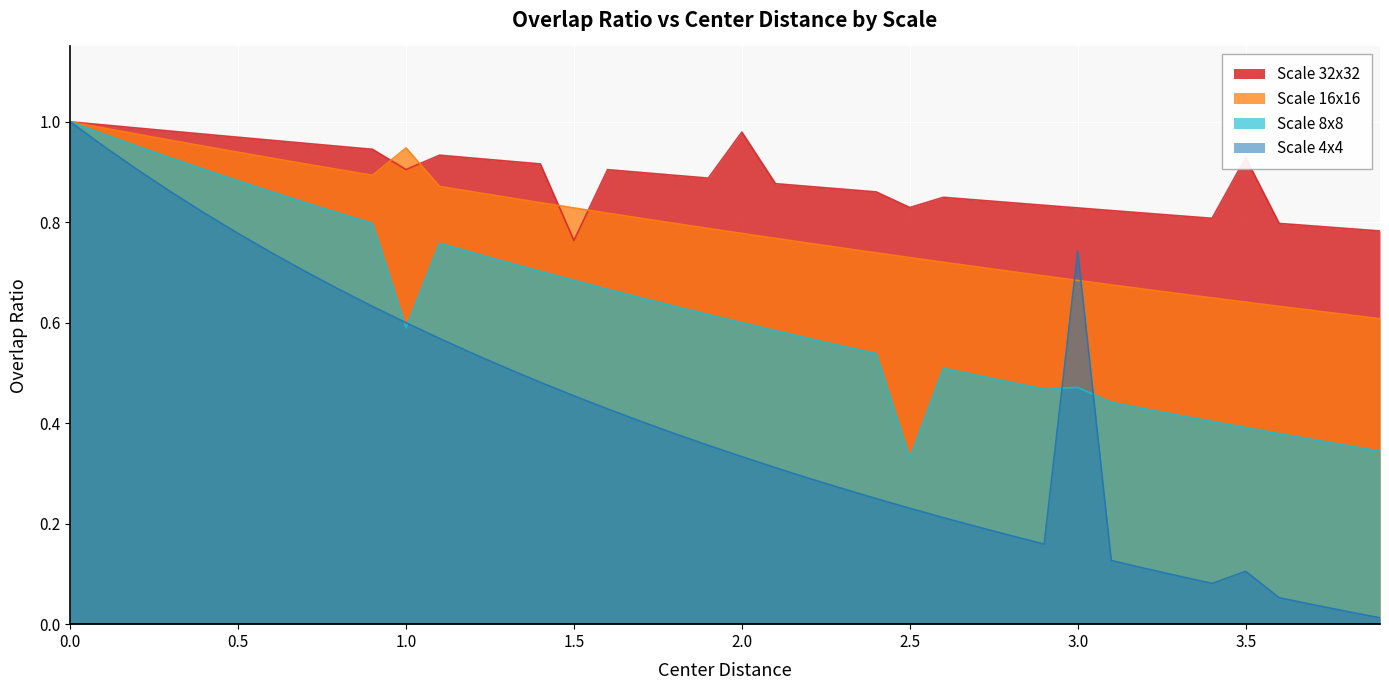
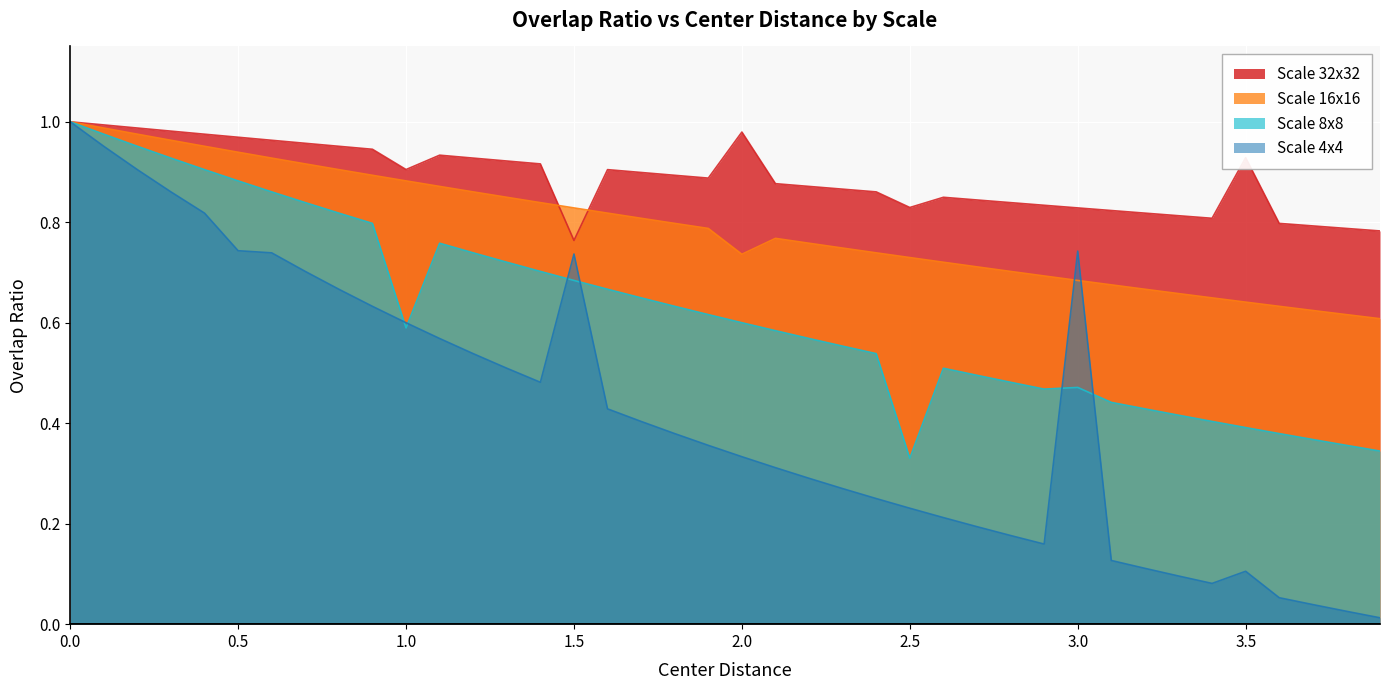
  {
    "Scale 32x32": {
      "0.5": 0.97,
      "1.0": 0.90,
      "1.5": 0.76,
      "2.0": 0.98,
      "2.5": 0.83,
      "3.0": 0.83
    },
    "Scale 16x16": {
      "0.5": 0.94,
-     "1.0": 0.95,
+     "1.0": 0.88,
      "1.5": 0.83,
-     "2.0": 0.78,
+     "2.0": 0.74,
      "2.5": 0.73,
      "3.0": 0.68,
      "3.5": 0.64
    },
    "Scale 8x8": {
      "0.5": 0.88,
      "1.0": 0.59,
      "1.5": 0.68,
      "2.0": 0.60,
      "2.5": 0.33,
      "3.0": 0.47,
      "3.5": 0.39
    },
    "Scale 4x4": {
-     "0.5": 0.78,
+     "0.5": 0.74,
      "1.0": 0.60,
-     "1.5": 0.45,
+     "1.5": 0.74,
      "2.0": 0.33,
      "2.5": 0.23,
      "3.0": 0.74,
      "3.5": 0.11
    }
  }
